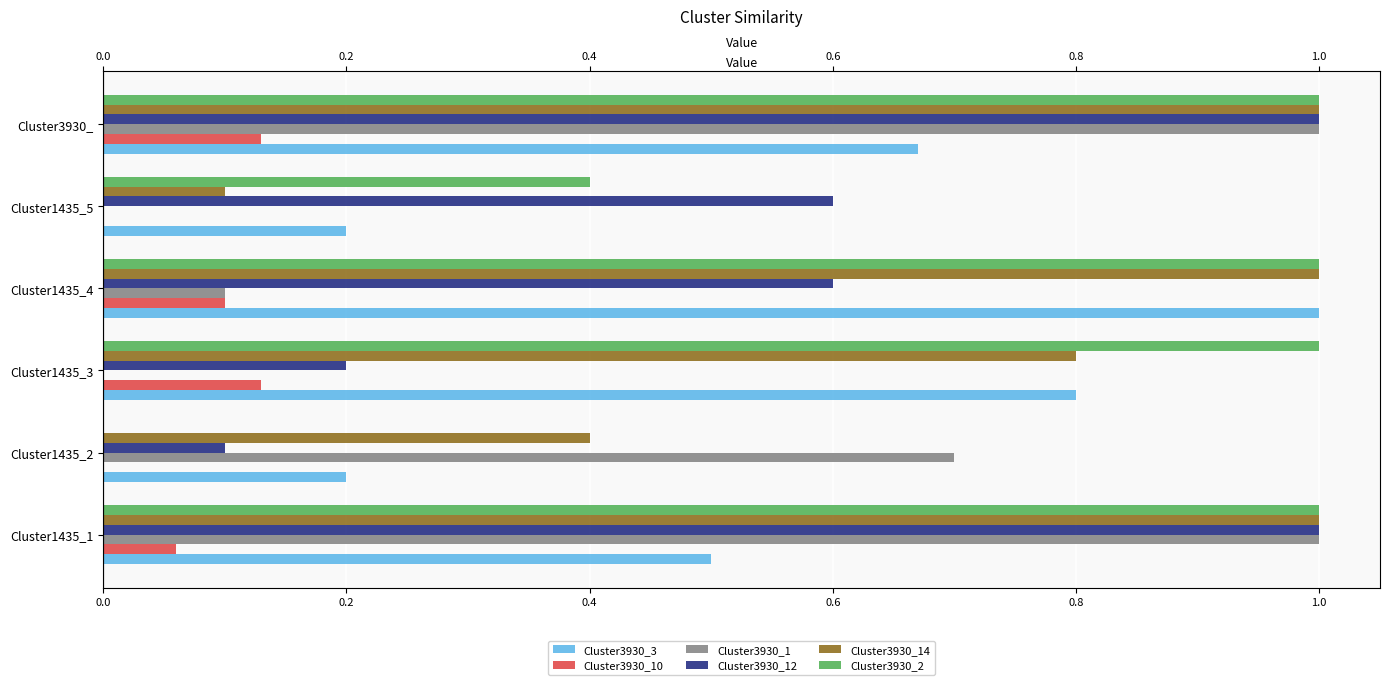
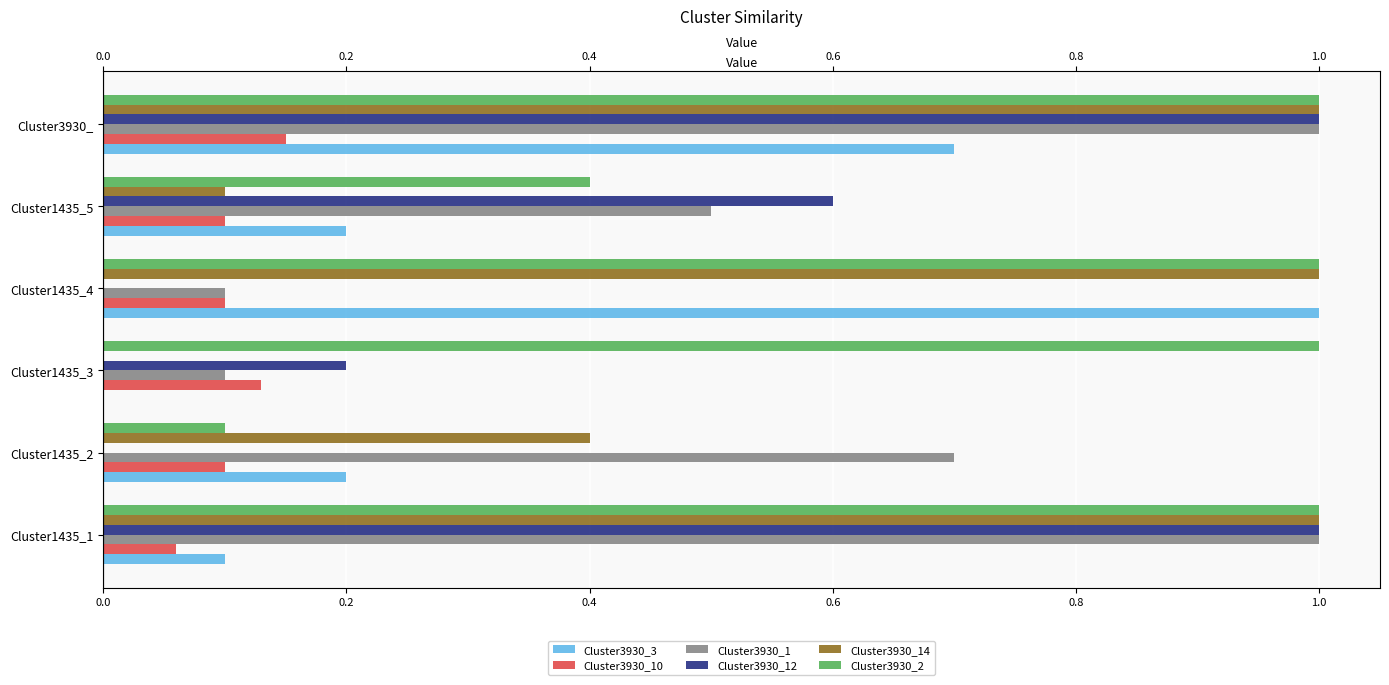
  {
    "Cluster3930_3": {
-     "Cluster3930_": 0.67,
+     "Cluster3930_": 0.70,
      "Cluster1435_5": 0.20,
      "Cluster1435_4": 1.00,
-     "Cluster1435_3": 0.8,
+     "Cluster1435_3": 0.0,
      "Cluster1435_2": 0.20,
-     "Cluster1435_1": 0.5
+     "Cluster1435_1": 0.1
    },
    "Cluster3930_10": {
-     "Cluster3930_": 0.13,
-     "Cluster1435_5": 0.0,
+     "Cluster3930_": 0.15,
+     "Cluster1435_5": 0.1,
      "Cluster1435_4": 0.10,
      "Cluster1435_3": 0.13,
-     "Cluster1435_2": 0.0,
+     "Cluster1435_2": 0.1,
      "Cluster1435_1": 0.06
    },
    "Cluster3930_1": {
      "Cluster3930_": 1.0,
-     "Cluster1435_5": 0.0,
+     "Cluster1435_5": 0.5,
      "Cluster1435_4": 0.1,
-     "Cluster1435_3": 0.0,
+     "Cluster1435_3": 0.1,
      "Cluster1435_2": 0.7,
      "Cluster1435_1": 1.0
    },
    "Cluster3930_12": {
      "Cluster3930_": 1.0,
      "Cluster1435_5": 0.6,
-     "Cluster1435_4": 0.6,
+     "Cluster1435_4": 0.0,
      "Cluster1435_3": 0.2,
-     "Cluster1435_2": 0.1,
+     "Cluster1435_2": 0.0,
      "Cluster1435_1": 1.0
    },
    "Cluster3930_14": {
      "Cluster3930_": 1.0,
      "Cluster1435_5": 0.1,
      "Cluster1435_4": 1.0,
-     "Cluster1435_3": 0.8,
+     "Cluster1435_3": 0.0,
      "Cluster1435_2": 0.4,
      "Cluster1435_1": 1.0
    },
    "Cluster3930_2": {
      "Cluster3930_": 1.0,
      "Cluster1435_5": 0.4,
      "Cluster1435_4": 1.0,
      "Cluster1435_3": 1.0,
-     "Cluster1435_2": 0.0,
+     "Cluster1435_2": 0.1,
      "Cluster1435_1": 1.0
    }
  }
